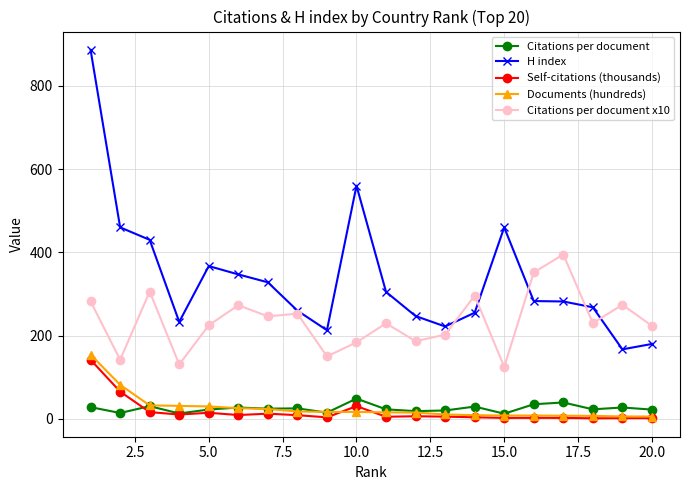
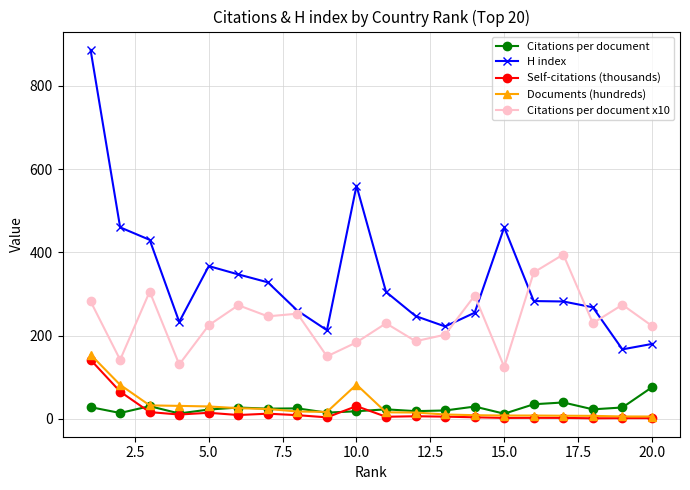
  {
    "Citations per document": {
      "5.0": 20,
-     "10.0": 50,
-     "20.0": 20
+     "10.0": 20,
+     "20.0": 80
    },
    "H index": {
      "5.0": 370,
      "10.0": 560,
      "15.0": 460,
      "20.0": 180
    },
    "Self-citations (thousands)": {
      "5.0": 10,
      "10.0": 30
    },
    "Documents (hundreds)": {
      "5.0": 30,
-     "10.0": 20
+     "10.0": 80
    },
    "Citations per document x10": {
      "5.0": 220,
      "10.0": 180,
      "15.0": 120,
      "20.0": 220
    }
  }
